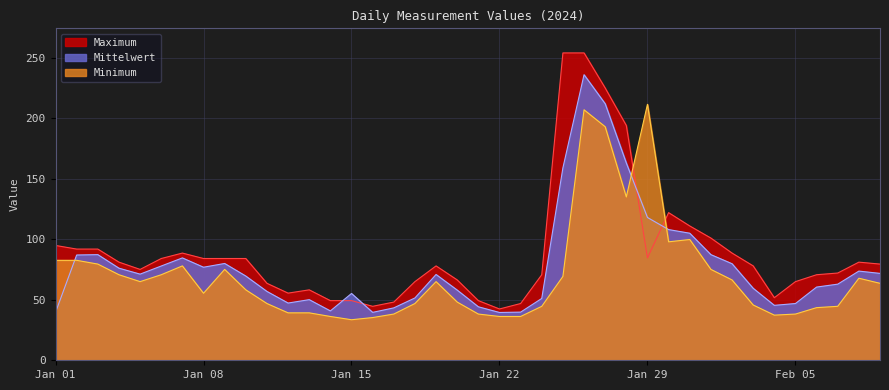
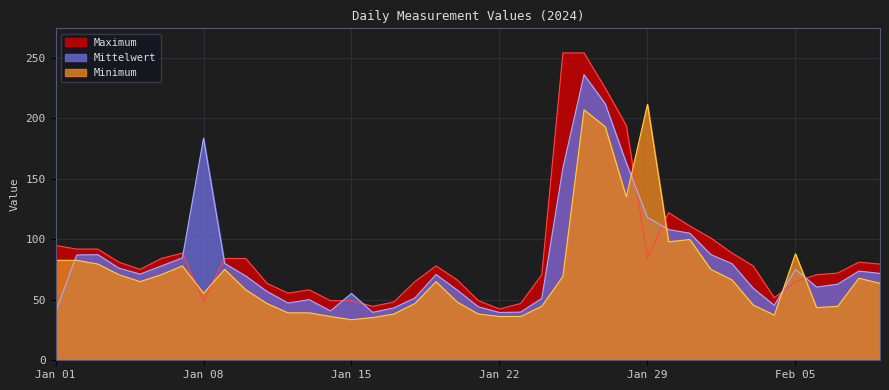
  {
    "Maximum": {
      "Jan 01": 95,
-     "Jan 08": 84,
+     "Jan 08": 49,
      "Jan 15": 49,
      "Jan 22": 42,
      "Jan 29": 85,
      "Feb 05": 65
    },
    "Mittelwert": {
      "Jan 01": 40,
-     "Jan 08": 77,
+     "Jan 08": 184,
      "Jan 15": 55,
      "Jan 22": 40,
      "Jan 29": 118,
-     "Feb 05": 47
+     "Feb 05": 75
    },
    "Minimum": {
      "Jan 01": 83,
      "Jan 08": 55,
      "Jan 15": 34,
      "Jan 22": 36,
      "Jan 29": 212,
-     "Feb 05": 38
+     "Feb 05": 88
    }
  }
